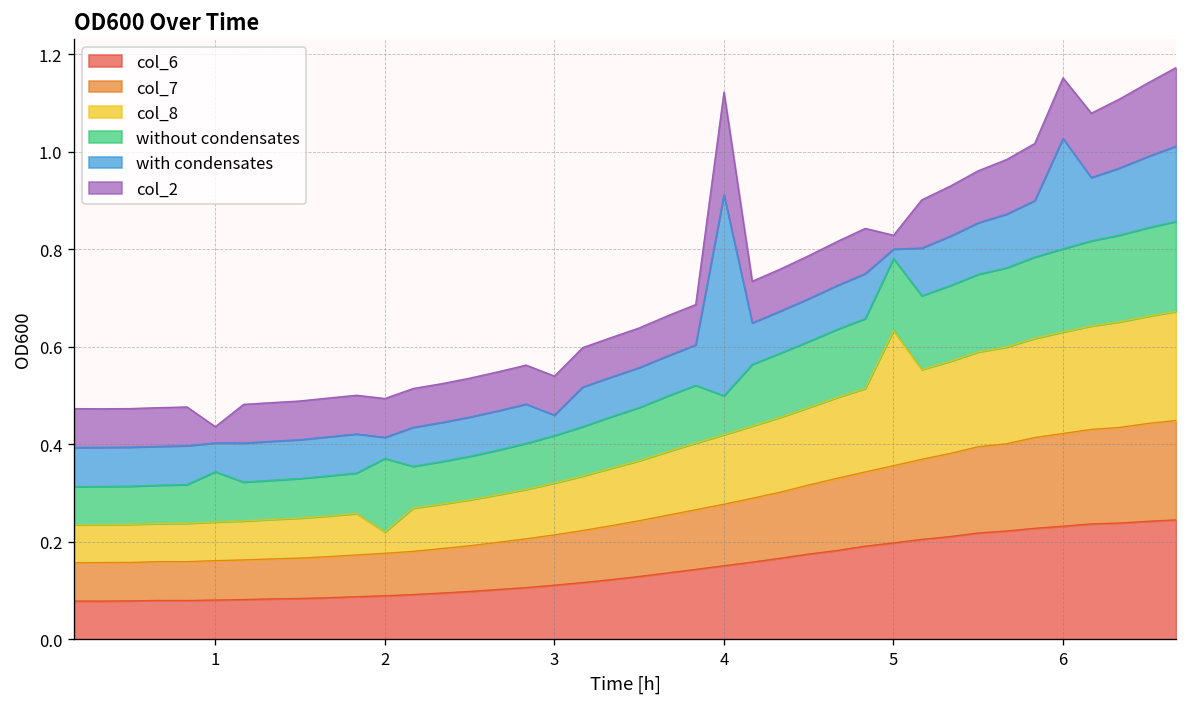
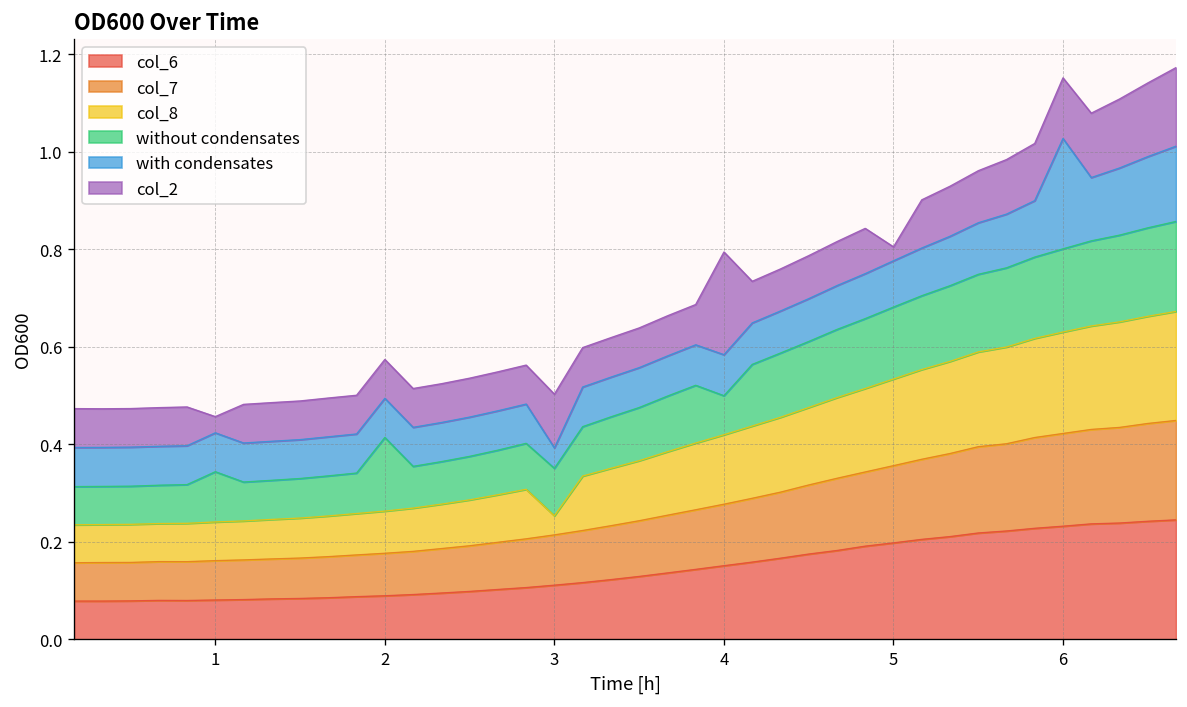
  {
    "col_8": {
      "1": 0.08,
-     "2": 0.04,
-     "3": 0.11,
+     "2": 0.09,
+     "3": 0.04,
      "4": 0.14,
-     "5": 0.28,
+     "5": 0.18,
      "6": 0.21
    },
    "without condensates": {
      "1": 0.10,
      "2": 0.15,
      "3": 0.10,
      "4": 0.08,
      "5": 0.15,
      "6": 0.17
    },
    "with condensates": {
-     "1": 0.06,
-     "2": 0.04,
+     "1": 0.08,
+     "2": 0.08,
      "3": 0.04,
-     "4": 0.41,
-     "5": 0.02,
+     "4": 0.08,
+     "5": 0.09,
      "6": 0.23
    },
    "col_2": {
      "1": 0.03,
      "2": 0.08,
-     "3": 0.08,
+     "3": 0.11,
      "4": 0.21,
      "5": 0.03,
      "6": 0.12
    }
  }
